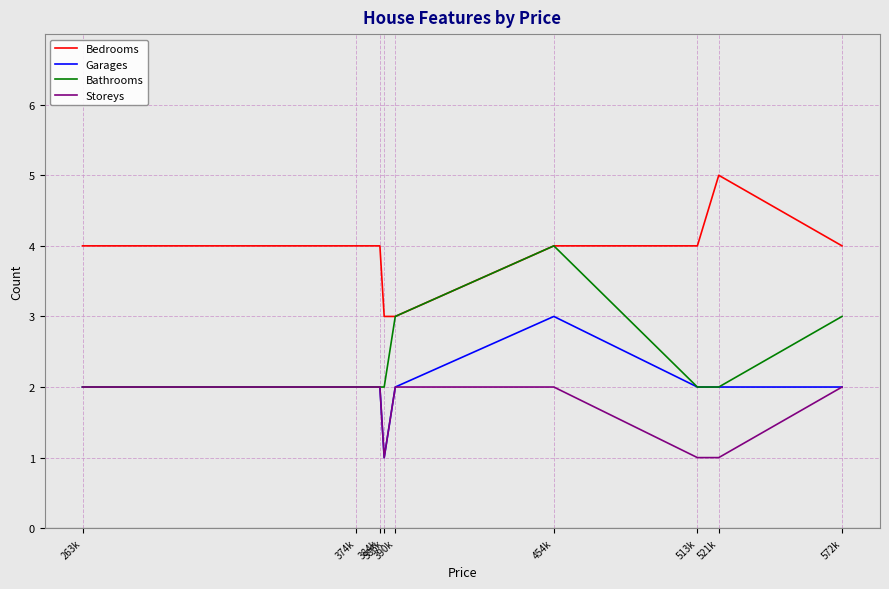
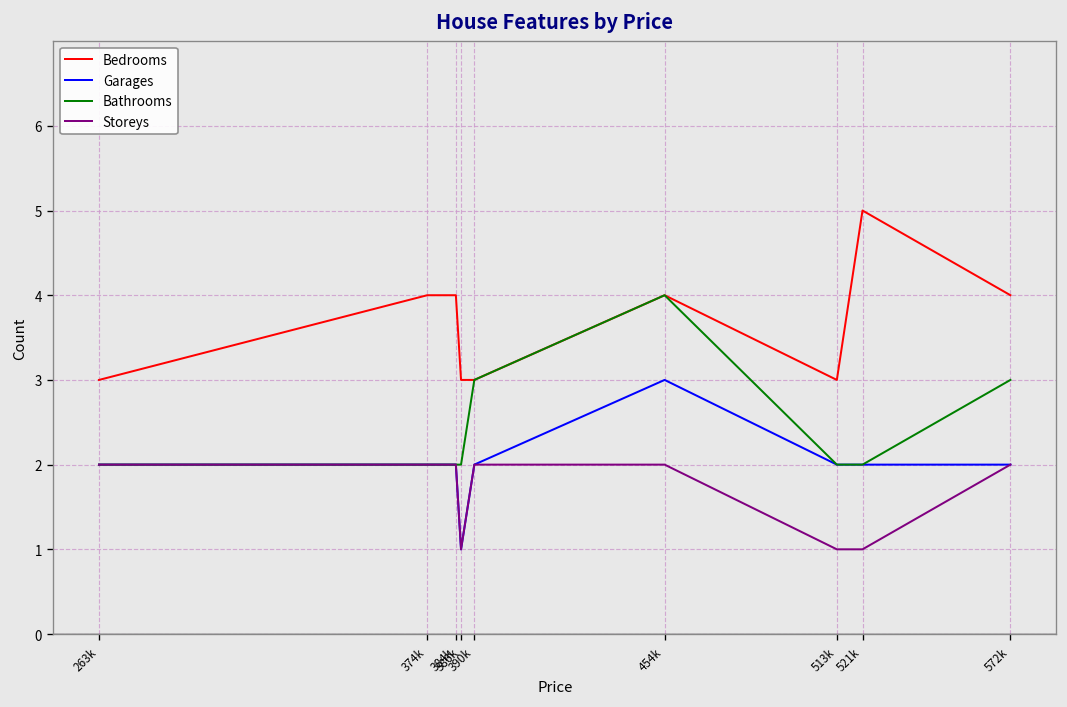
  {
    "Bedrooms": {
-     "263k": 4,
+     "263k": 3,
      "374k": 4,
      "384k": 4,
      "386k": 3,
-     "513k": 4,
+     "513k": 3,
      "521k": 5,
      "572k": 4
    },
    "Garages": {
      "454k": 3
    },
    "Bathrooms": {
      "386k": 2,
      "572k": 3
    },
    "Storeys": {
      "454k": 2,
      "513k": 1,
      "521k": 1
    }
  }
